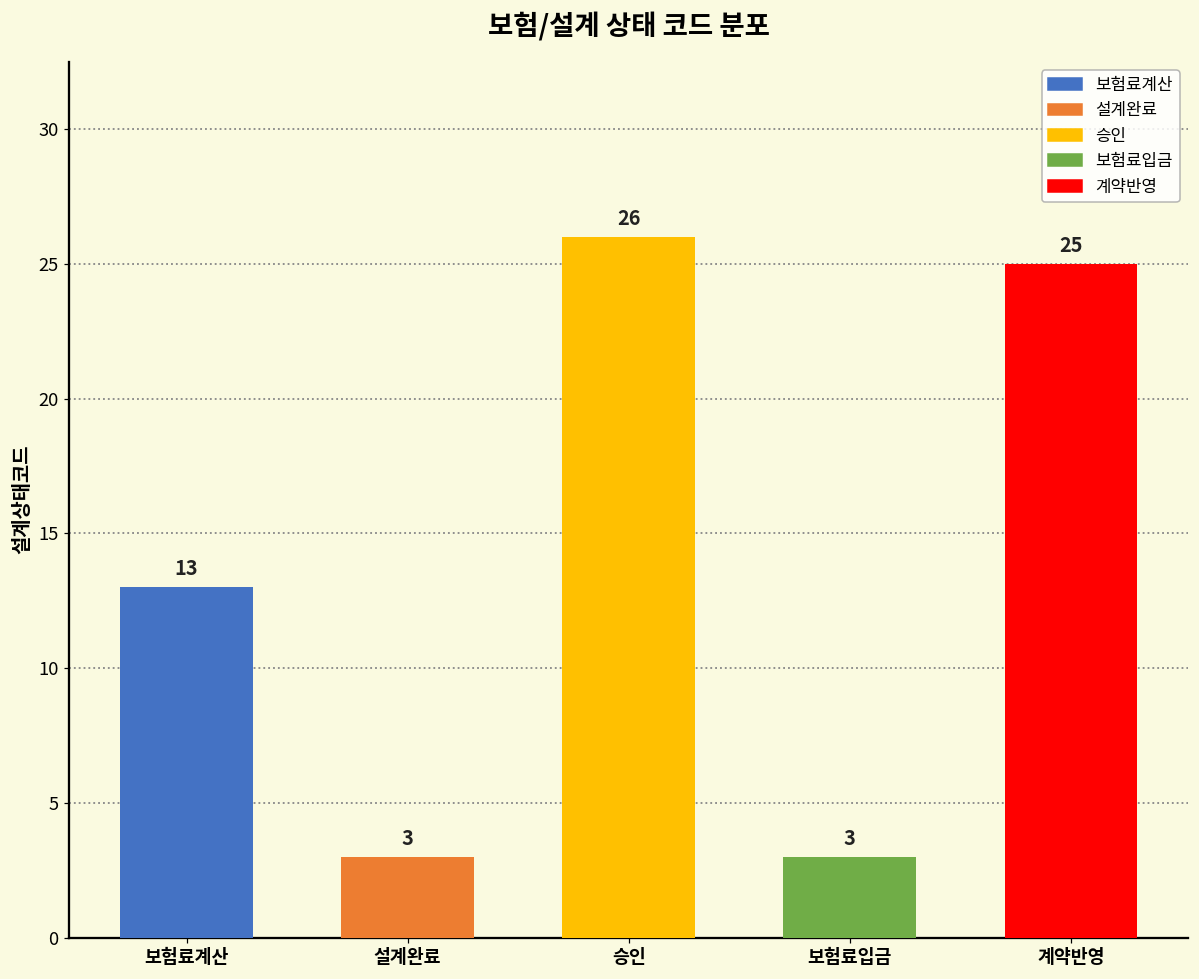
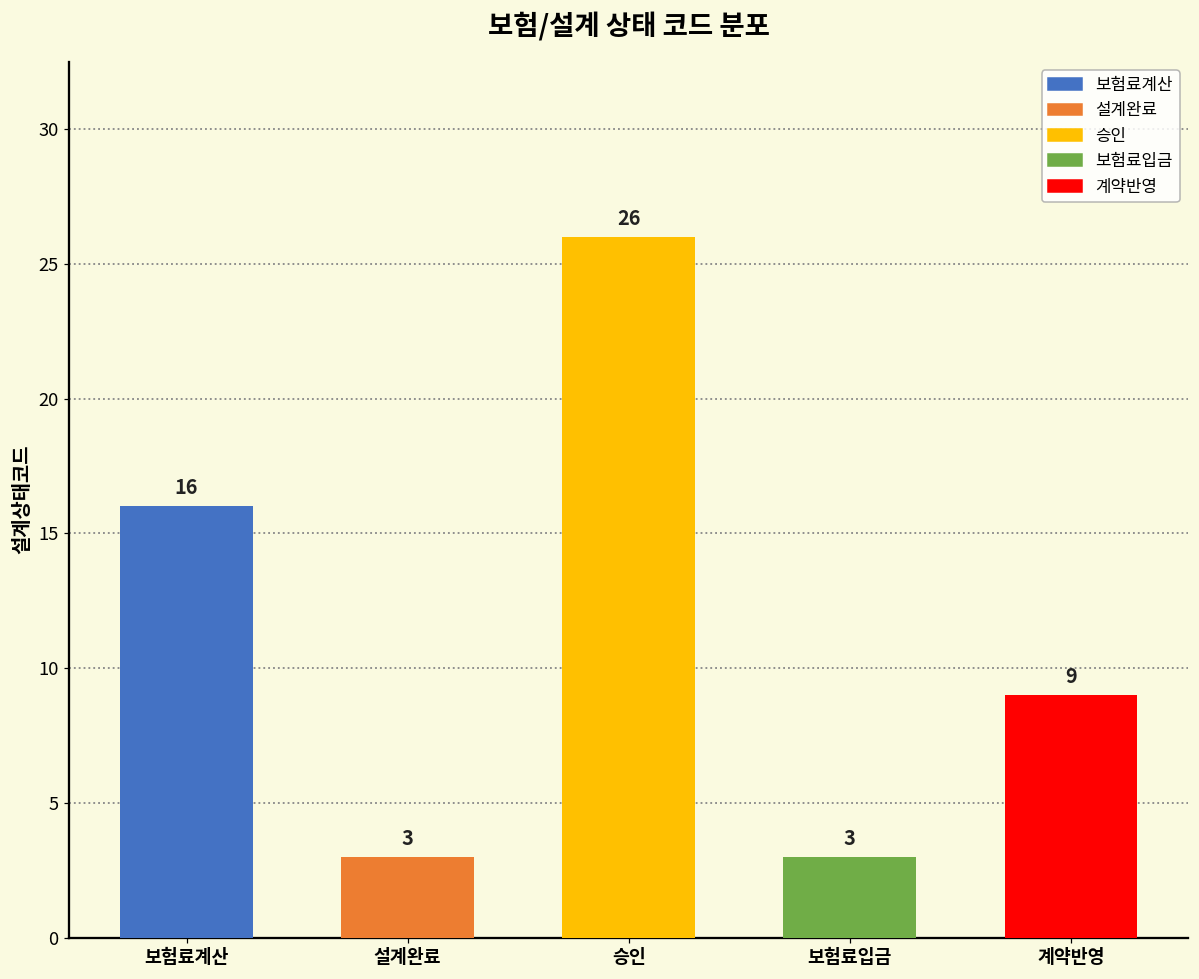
  {
-   "보험료계산": 13,
+   "보험료계산": 16,
    "설계완료": 3,
    "승인": 26,
    "보험료입금": 3,
-   "계약반영": 25
+   "계약반영": 9
  }
